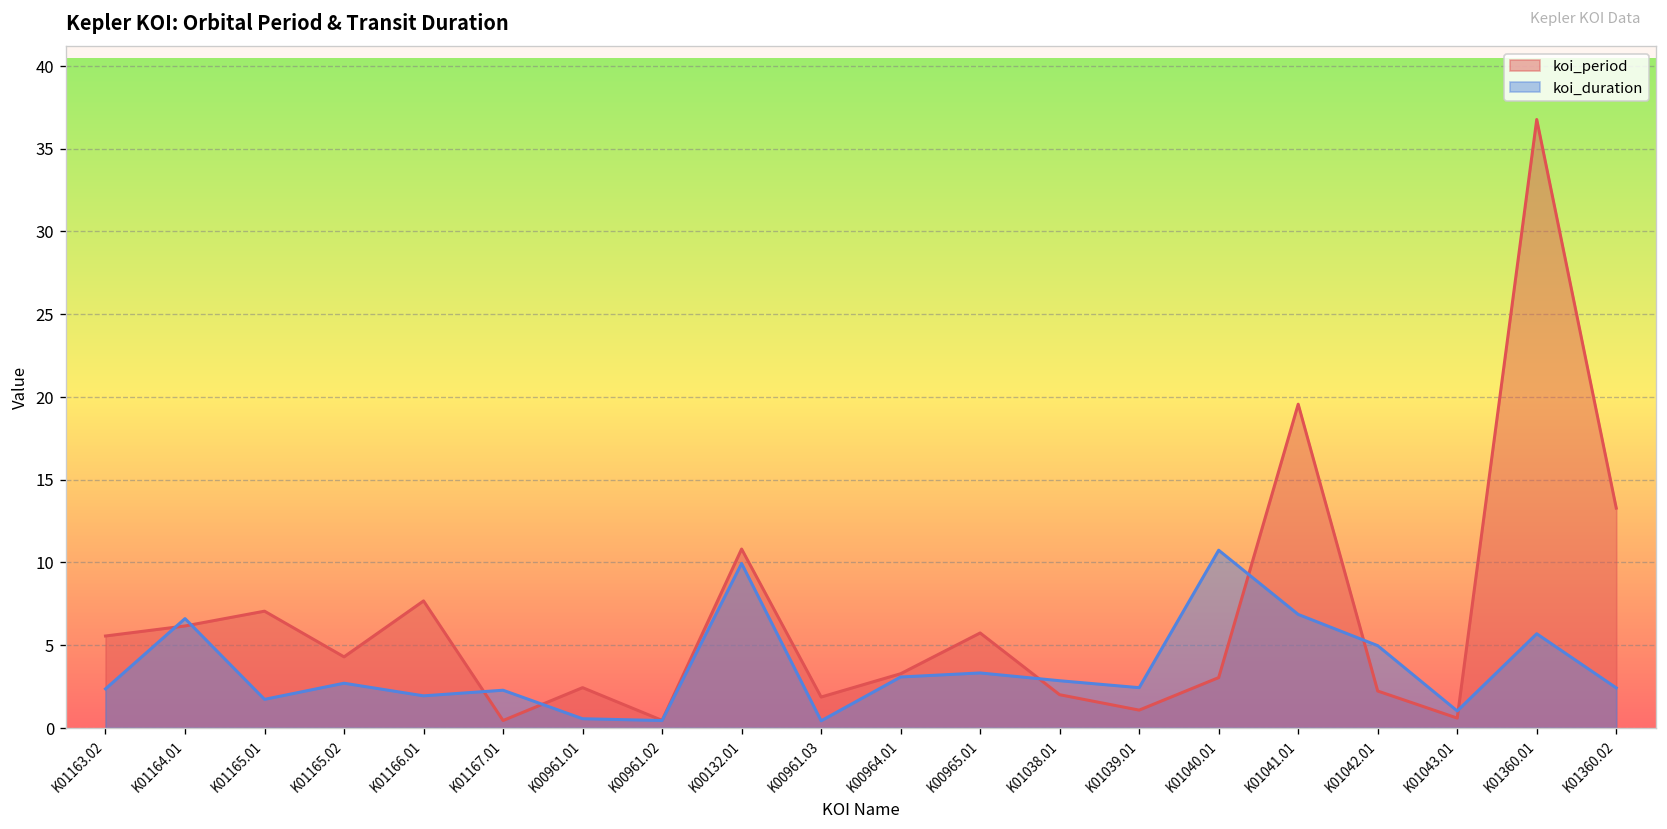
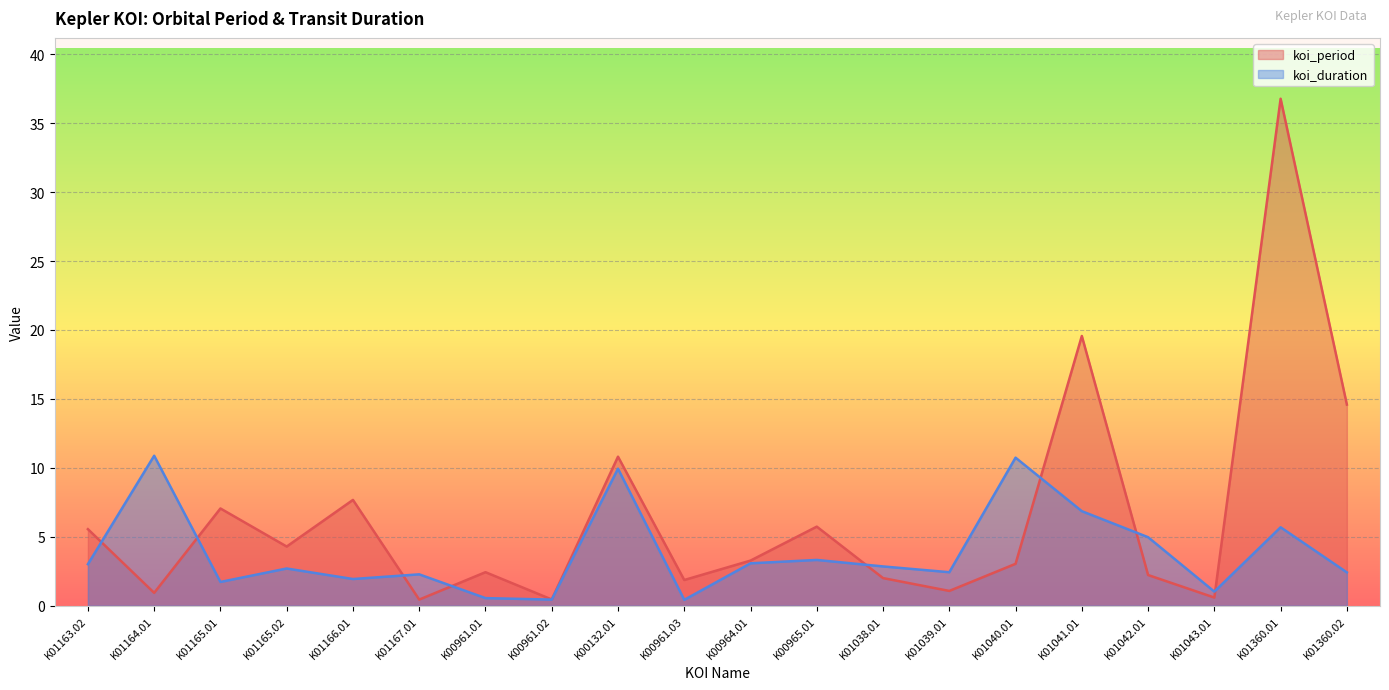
  {
    "koi_period": {
      "K01163.02": 5.6,
-     "K01164.01": 6.2,
+     "K01164.01": 0.9,
      "K01165.01": 7.1,
      "K01165.02": 4.3,
      "K01166.01": 7.7,
      "K01167.01": 0.4,
      "K00961.01": 2.4,
      "K00132.01": 10.8,
      "K00961.03": 1.9,
      "K00964.01": 3.3,
      "K00965.01": 5.7,
      "K01038.01": 2.0,
      "K01039.01": 1.1,
      "K01040.01": 3.0,
      "K01041.01": 19.6,
      "K01042.01": 2.2,
      "K01043.01": 0.6,
      "K01360.01": 36.8,
-     "K01360.02": 13.3
+     "K01360.02": 14.6
    },
    "koi_duration": {
-     "K01163.02": 2.4,
-     "K01164.01": 6.6,
+     "K01163.02": 3.0,
+     "K01164.01": 10.9,
      "K01165.01": 1.7,
      "K01165.02": 2.7,
      "K01166.01": 1.9,
      "K01167.01": 2.3,
      "K00961.01": 0.6,
      "K00132.01": 9.9,
      "K00961.03": 0.4,
      "K00964.01": 3.1,
      "K00965.01": 3.3,
      "K01038.01": 2.9,
      "K01039.01": 2.4,
      "K01040.01": 10.7,
      "K01041.01": 6.9,
      "K01042.01": 5.0,
      "K01043.01": 1.0,
      "K01360.01": 5.7,
      "K01360.02": 2.4
    }
  }
